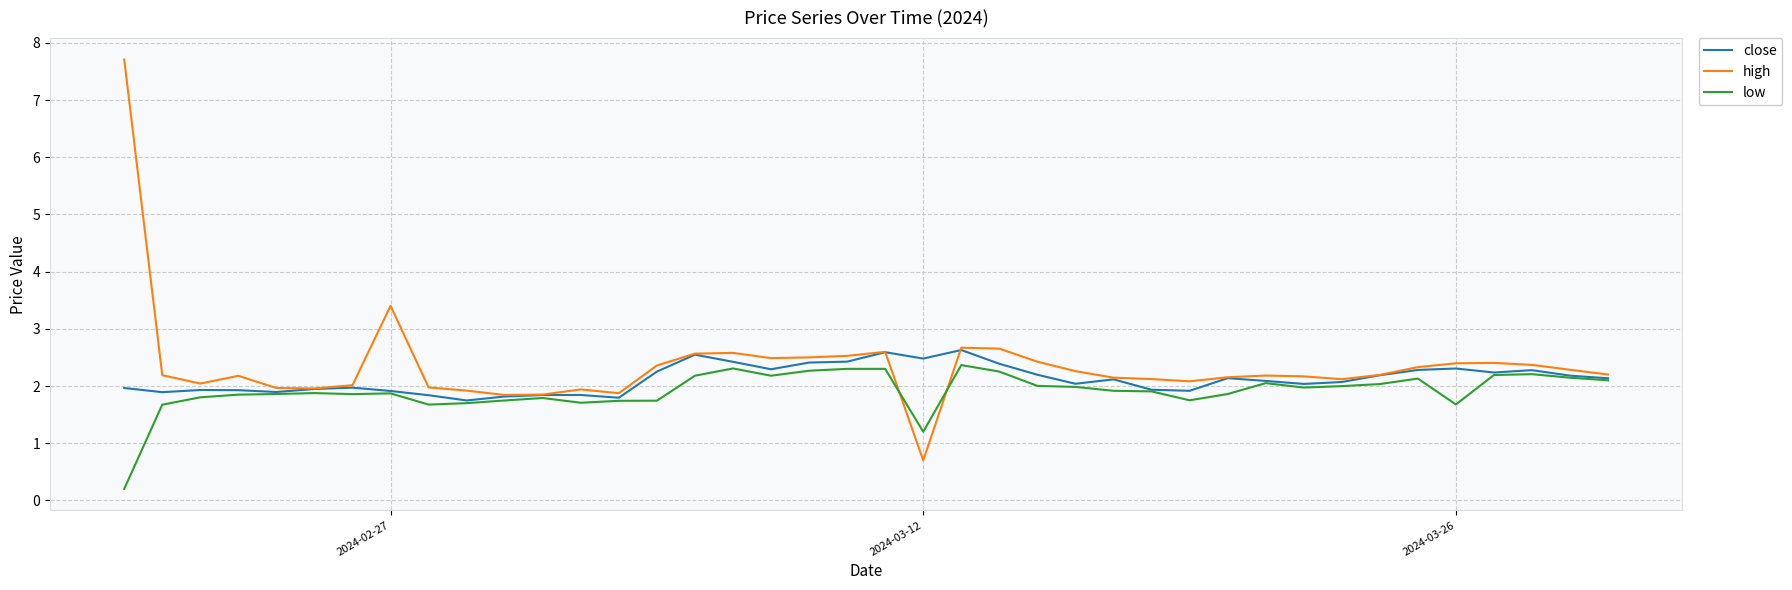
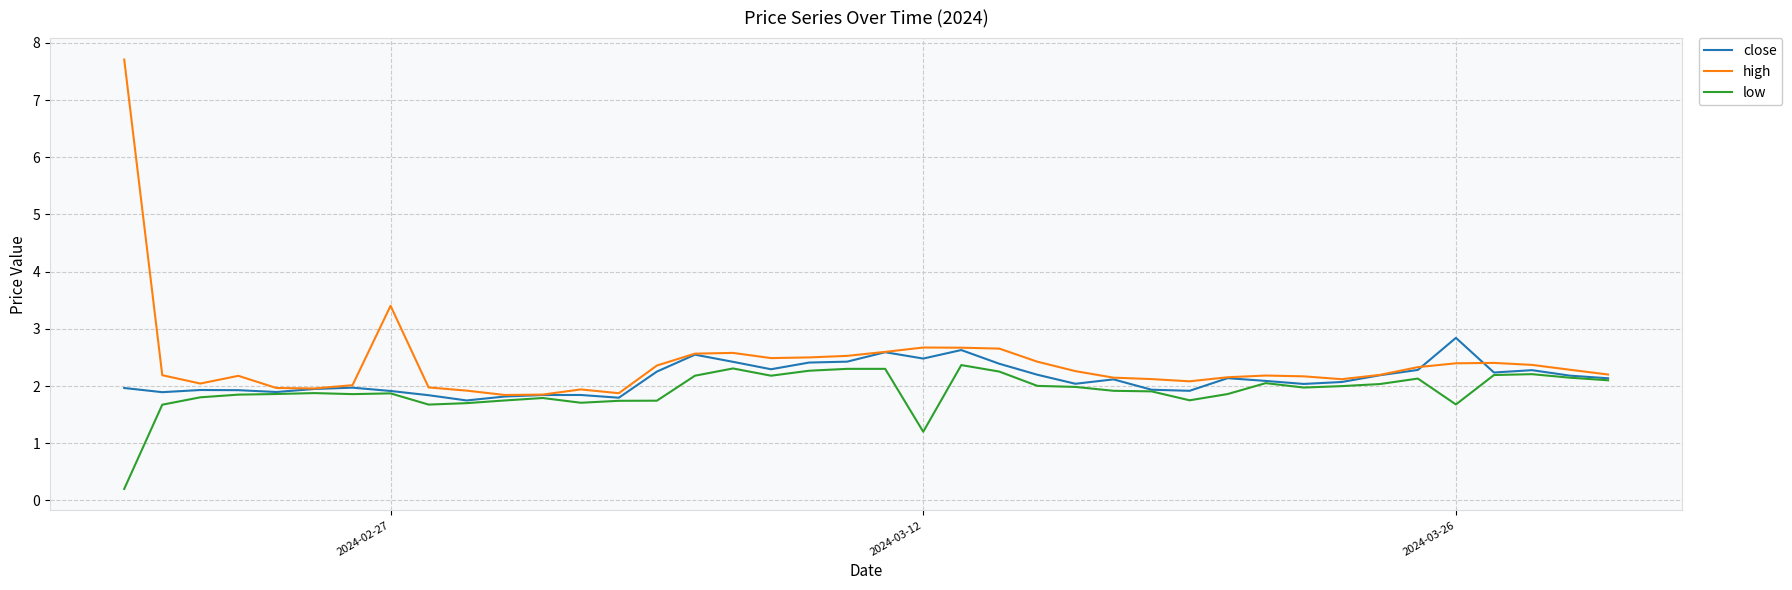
  {
    "close": {
      "2024-03-12": 2.5,
-     "2024-03-26": 2.3
+     "2024-03-26": 2.8
    },
    "high": {
      "2024-02-27": 3.4,
-     "2024-03-12": 0.7,
+     "2024-03-12": 2.7,
      "2024-03-26": 2.4
    },
    "low": {
      "2024-03-12": 1.2,
      "2024-03-26": 1.7
    }
  }
